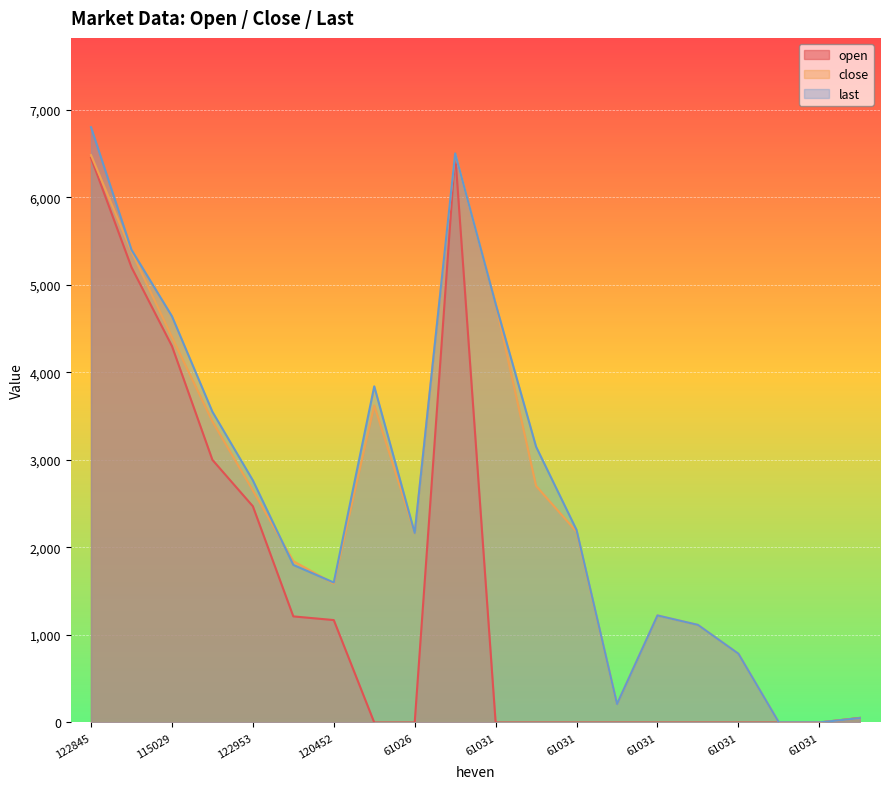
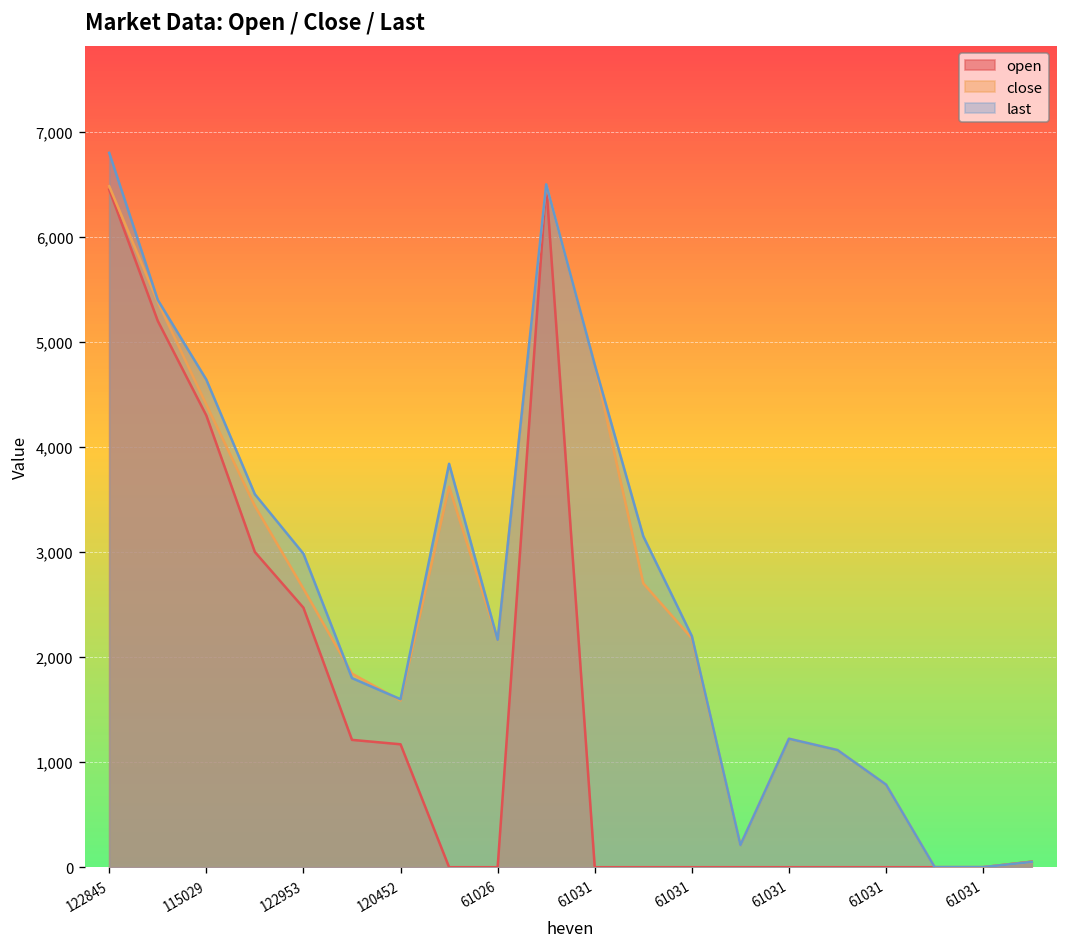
  {
    "last": {
      "122845": "6,800",
      "115029": "4,600",
-     "122953": "2,800"
+     "122953": "3,000"
    }
  }
